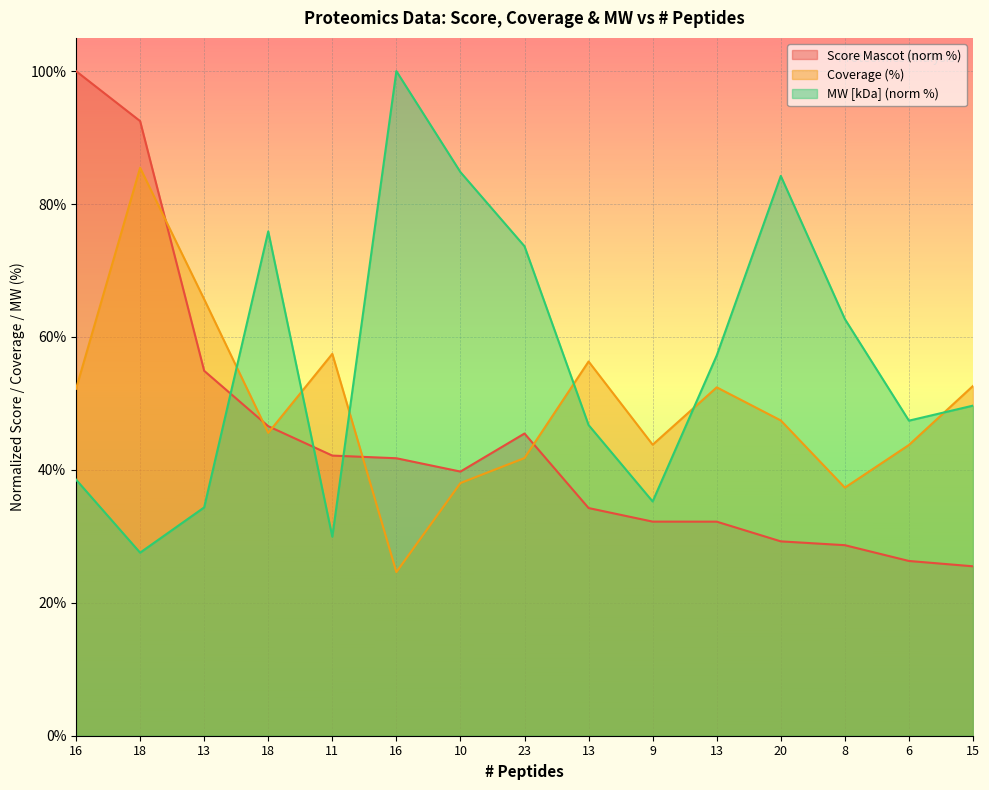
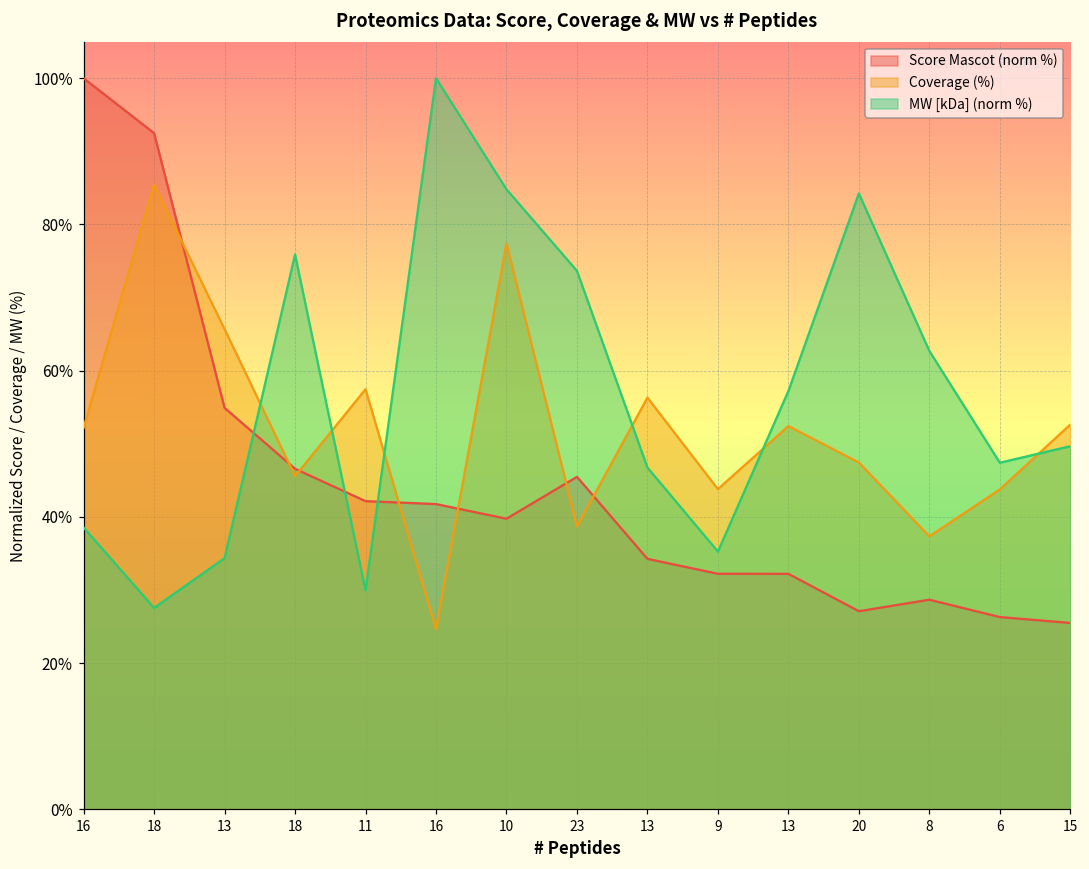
  {
    "Score Mascot (norm %)": {
      "11": "42%",
      "10": "40%",
      "23": "45%",
      "9": "32%",
-     "20": "29%",
+     "20": "27%",
      "8": "29%",
      "6": "26%",
      "15": "25%"
    },
    "Coverage (%)": {
      "11": "57%",
-     "10": "38%",
-     "23": "42%",
+     "10": "77%",
+     "23": "39%",
      "9": "44%",
      "20": "47%",
      "8": "37%",
      "6": "44%",
      "15": "53%"
    },
    "MW [kDa] (norm %)": {
      "11": "30%",
      "10": "85%",
      "23": "74%",
      "9": "35%",
      "20": "84%",
      "8": "63%",
      "6": "47%",
      "15": "50%"
    }
  }
